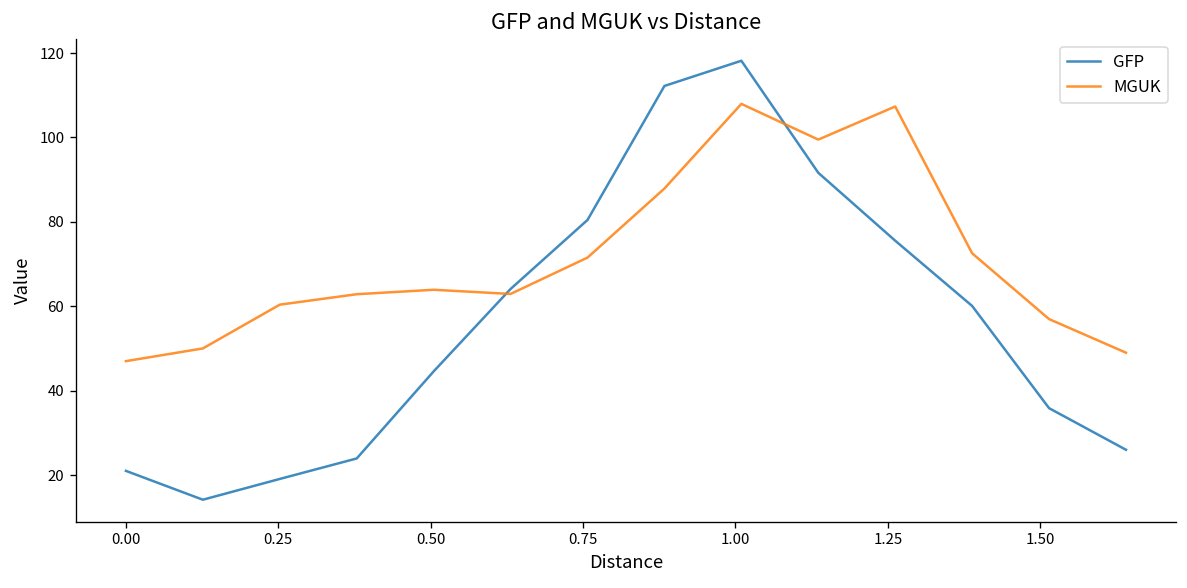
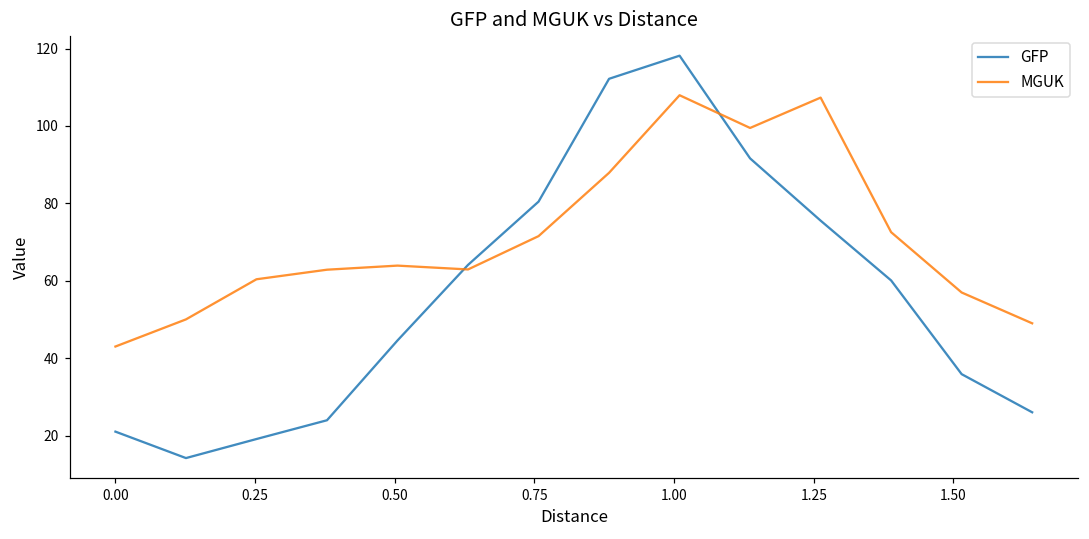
  {
    "GFP": {
      "0.00": 21,
      "0.25": 19
    },
    "MGUK": {
-     "0.00": 47,
+     "0.00": 43,
      "0.25": 60
    }
  }
